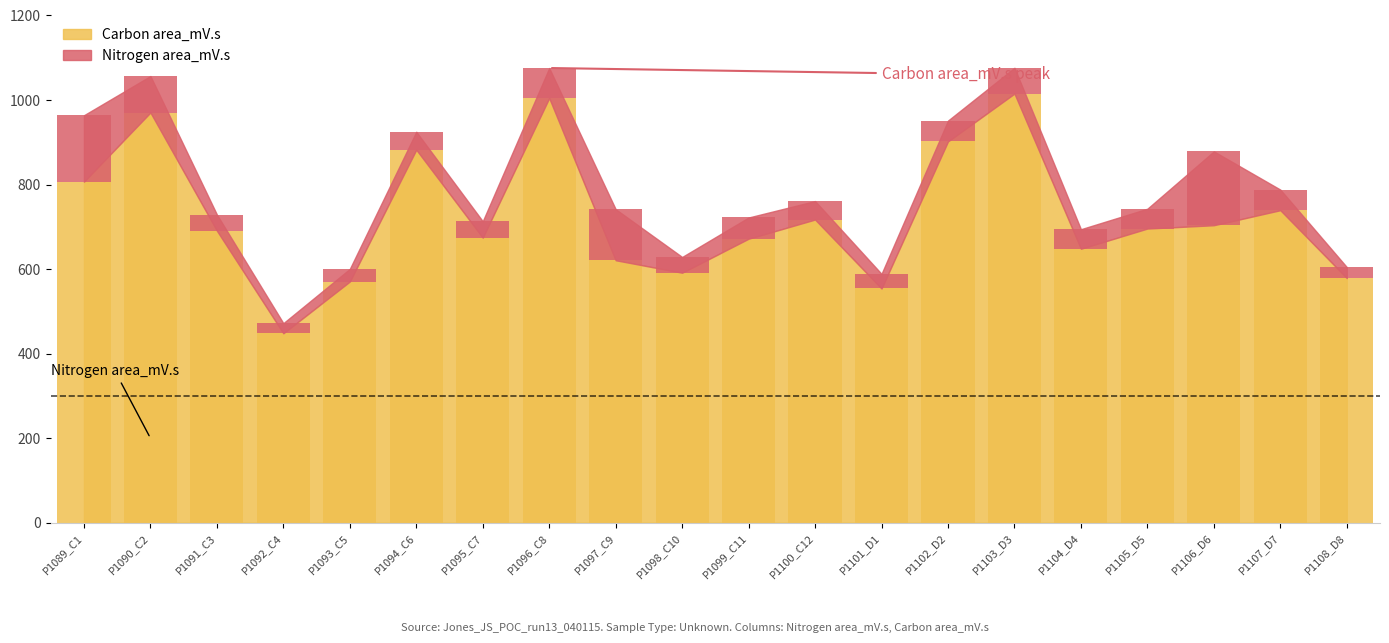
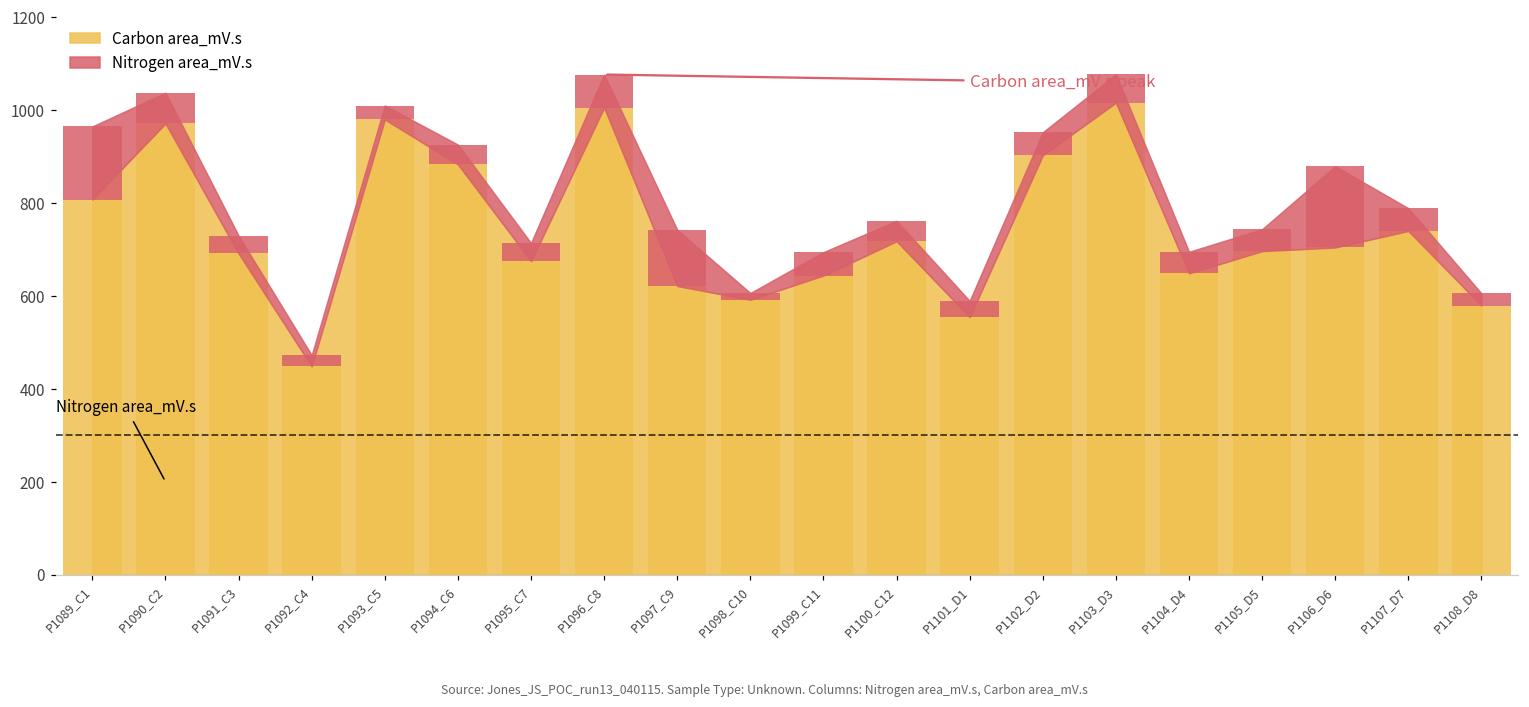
  {
    "Carbon area_mV.s": {
      "P1089_C1": 810,
      "P1090_C2": 970,
      "P1091_C3": 690,
      "P1092_C4": 450,
-     "P1093_C5": 570,
+     "P1093_C5": 980,
      "P1094_C6": 880,
      "P1095_C7": 670,
      "P1096_C8": 1000,
      "P1097_C9": 620,
      "P1098_C10": 590,
-     "P1099_C11": 670,
+     "P1099_C11": 640,
      "P1100_C12": 720,
      "P1101_D1": 550,
      "P1102_D2": 900,
      "P1103_D3": 1020,
      "P1104_D4": 650,
      "P1105_D5": 700,
      "P1106_D6": 700,
      "P1107_D7": 740,
      "P1108_D8": 580
    },
    "Nitrogen area_mV.s": {
      "P1089_C1": 160,
-     "P1090_C2": 90,
+     "P1090_C2": 70,
      "P1091_C3": 40,
      "P1092_C4": 20,
      "P1093_C5": 30,
      "P1094_C6": 40,
      "P1095_C7": 40,
      "P1096_C8": 70,
      "P1097_C9": 120,
-     "P1098_C10": 40,
+     "P1098_C10": 10,
      "P1099_C11": 50,
      "P1100_C12": 40,
      "P1101_D1": 30,
      "P1102_D2": 50,
      "P1103_D3": 60,
      "P1104_D4": 50,
      "P1105_D5": 50,
      "P1106_D6": 170,
      "P1107_D7": 50,
      "P1108_D8": 30
    }
  }
